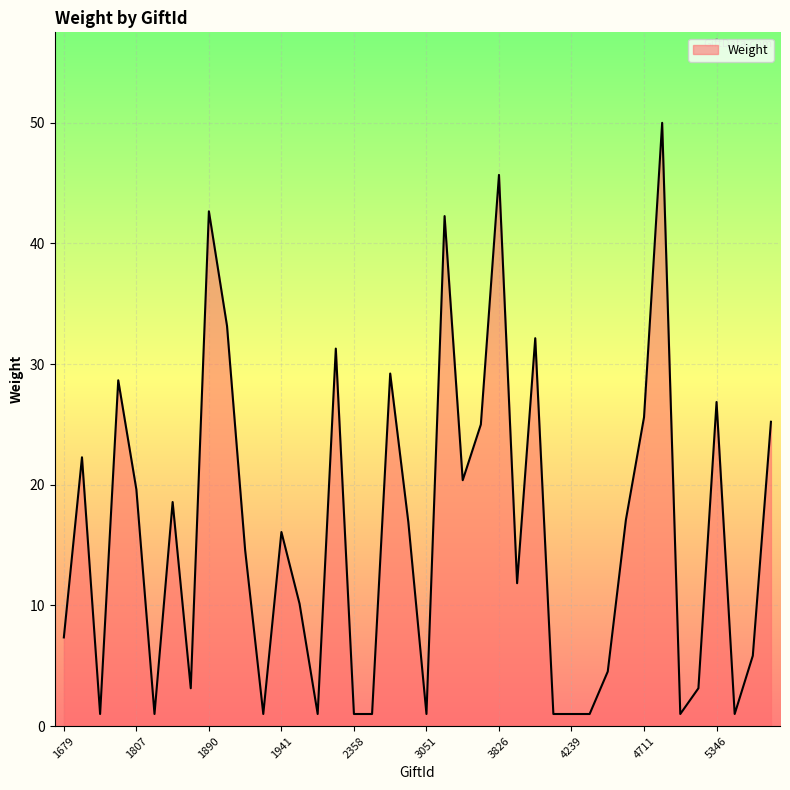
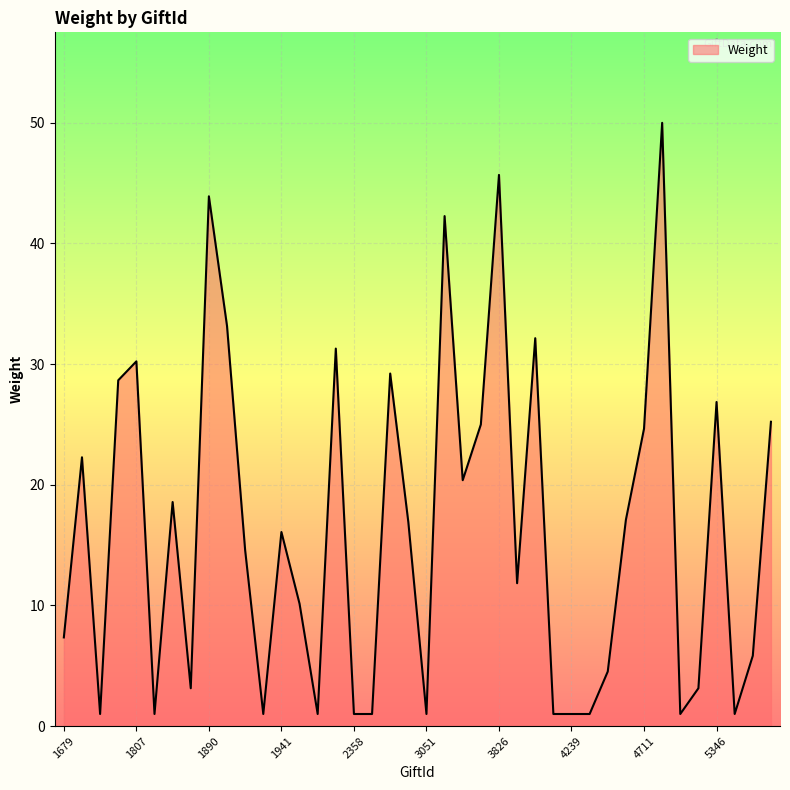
  {
    "1679": 7.3,
-   "1807": 19.6,
-   "1890": 42.7,
+   "1807": 30.2,
+   "1890": 43.9,
    "1941": 16.1,
    "2358": 1.0,
    "3051": 1.0,
    "3826": 45.7,
    "4239": 1.0,
-   "4711": 25.6,
+   "4711": 24.6,
    "5346": 26.9
  }
